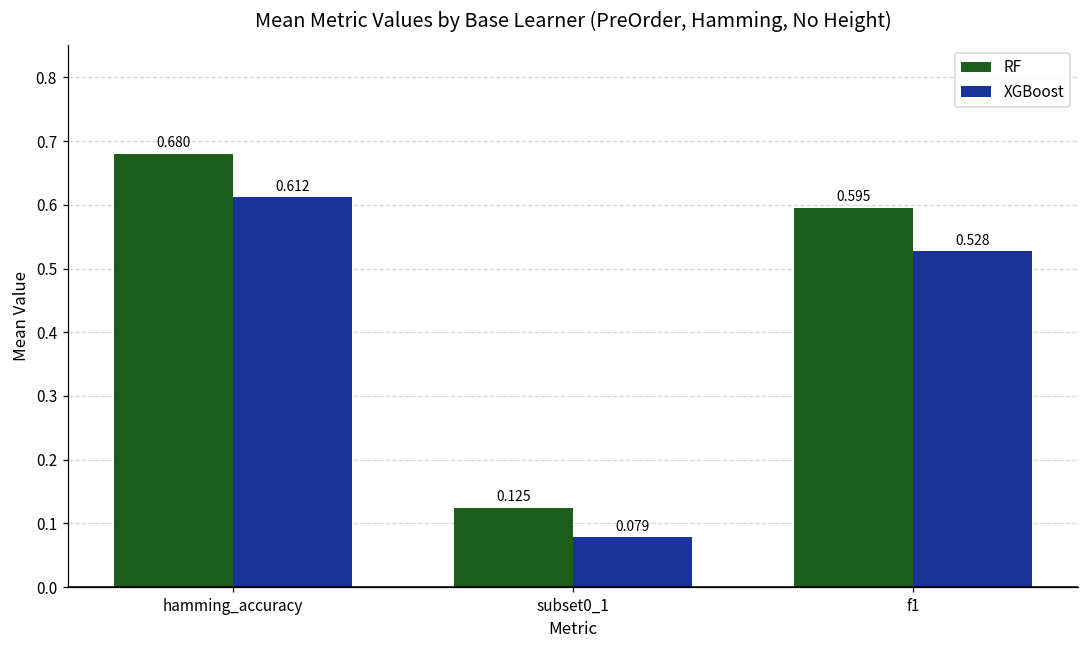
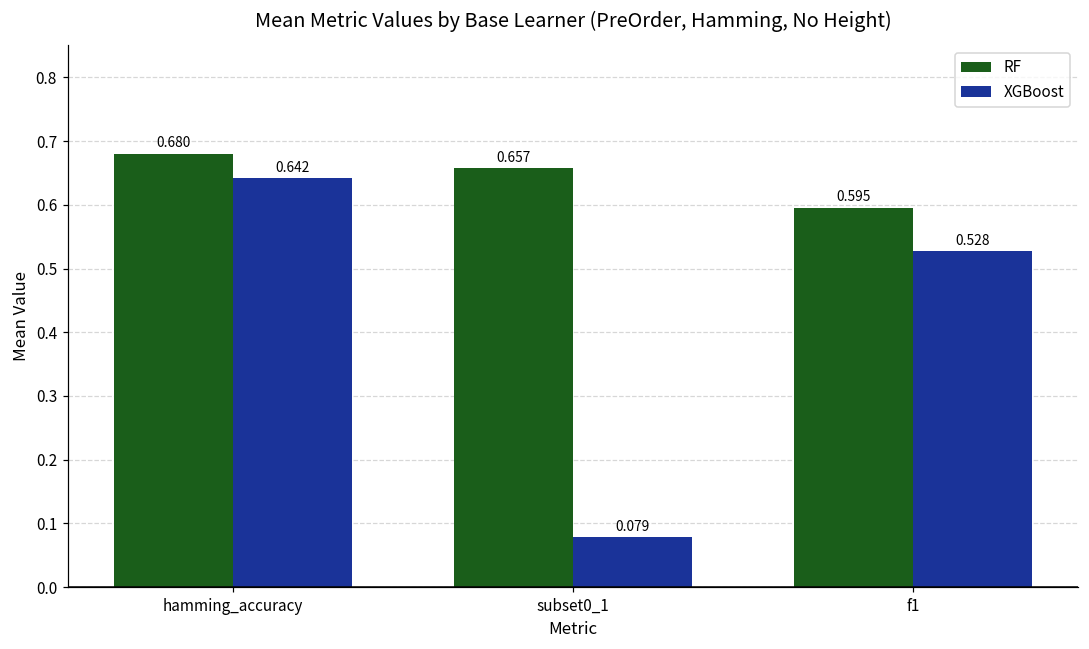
  {
    "RF": {
      "hamming_accuracy": 0.680,
-     "subset0_1": 0.125,
+     "subset0_1": 0.657,
      "f1": 0.595
    },
    "XGBoost": {
-     "hamming_accuracy": 0.612,
+     "hamming_accuracy": 0.642,
      "subset0_1": 0.079,
      "f1": 0.528
    }
  }
